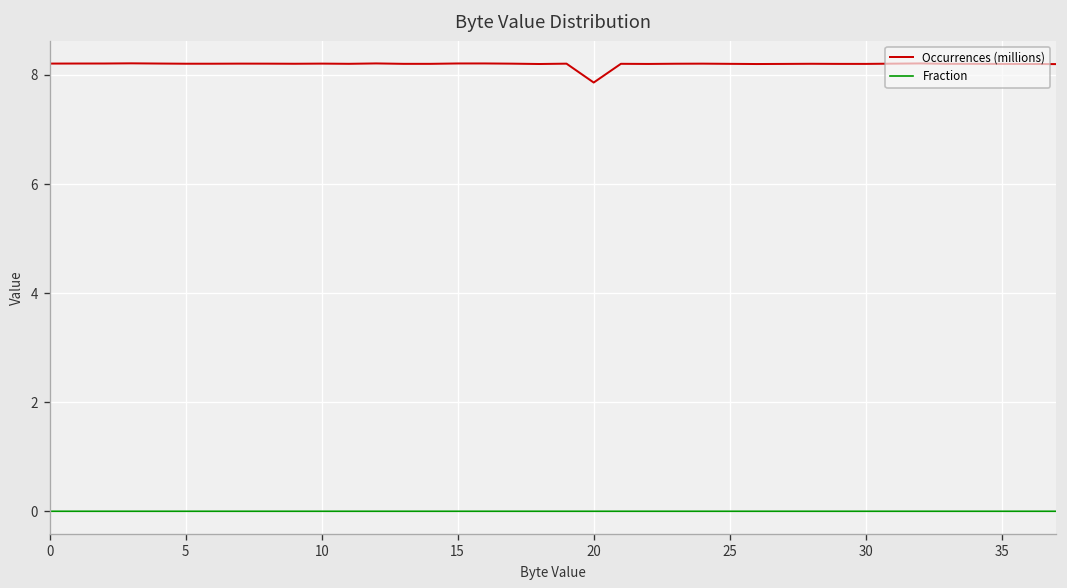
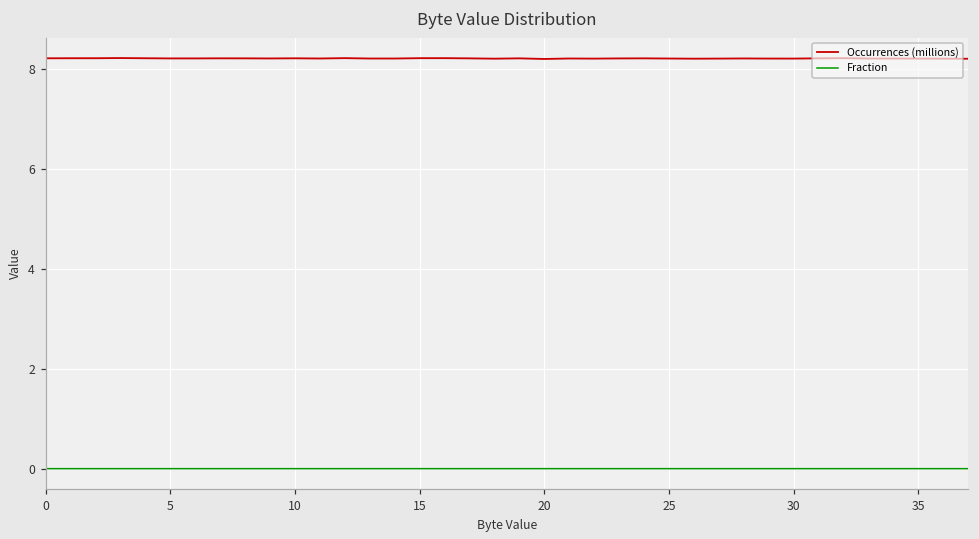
  {
    "Occurrences (millions)": {
      "0": 8.2,
      "5": 8.2,
      "10": 8.2,
      "15": 8.2,
-     "20": 7.9,
+     "20": 8.2,
      "25": 8.2,
      "30": 8.2
    },
    "Fraction": {
      "0": 0.0,
      "5": 0.0,
      "10": 0.0,
      "15": 0.0,
      "20": 0.0,
      "25": 0.0,
      "30": 0.0,
      "35": 0.0
    }
  }
